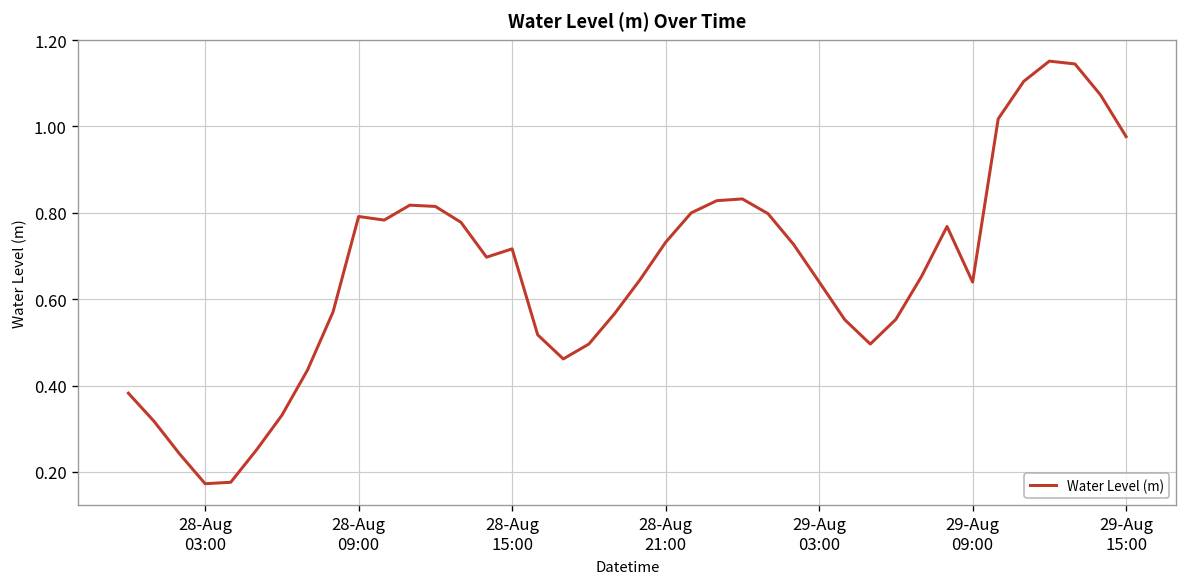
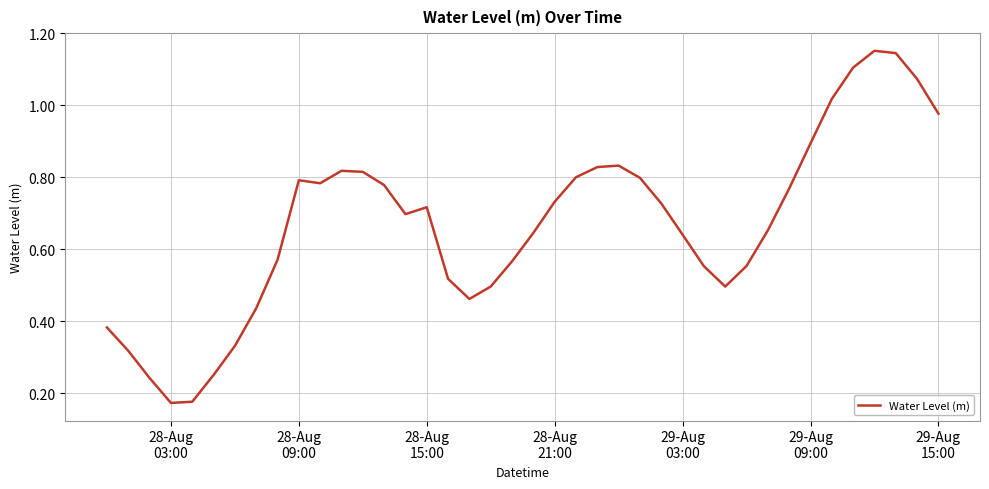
  {
    "28-Aug 03:00": 0.17,
    "28-Aug 09:00": 0.79,
    "28-Aug 15:00": 0.72,
    "28-Aug 21:00": 0.73,
    "29-Aug 03:00": 0.64,
-   "29-Aug 09:00": 0.64,
+   "29-Aug 09:00": 0.89,
    "29-Aug 15:00": 0.98
  }
